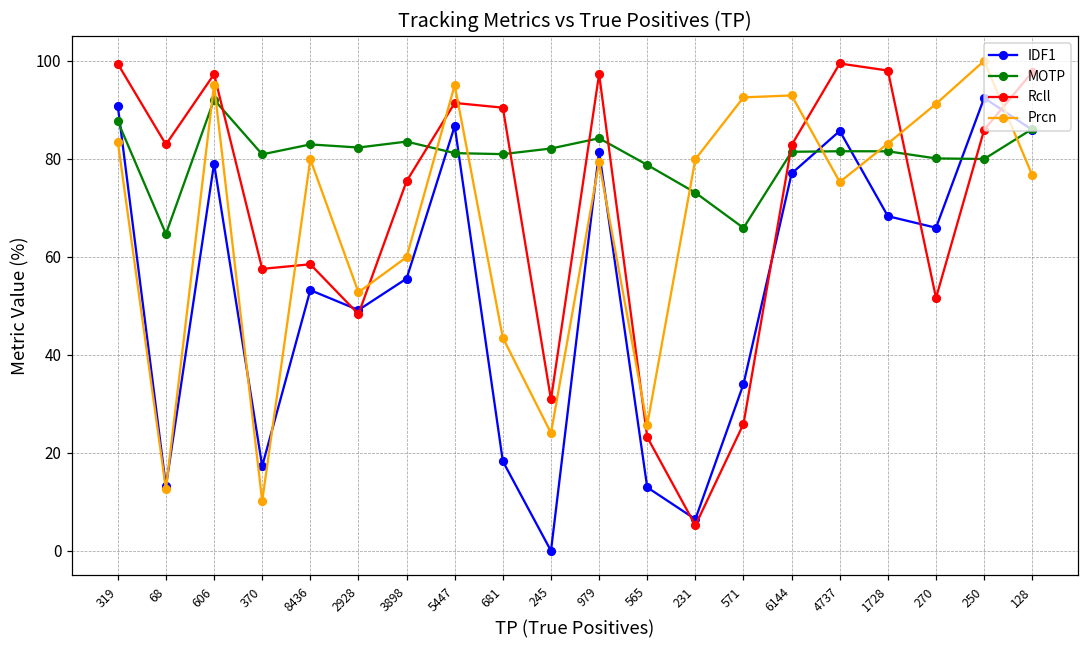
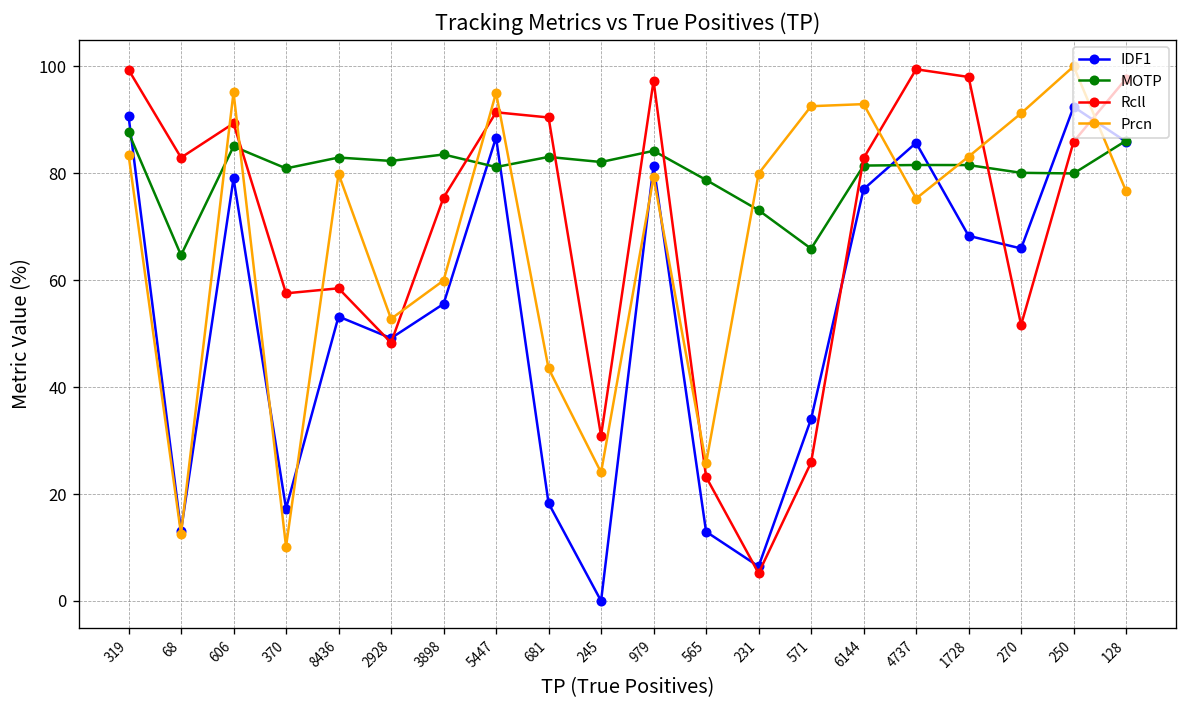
  {
    "IDF1": {
      "319": 91,
      "68": 13,
      "606": 79,
      "370": 17,
      "8436": 53,
      "2928": 49,
      "3898": 56,
      "5447": 87,
      "681": 18,
      "245": 0,
      "979": 81,
      "565": 13,
      "231": 6,
      "571": 34,
      "6144": 77,
      "4737": 86,
      "1728": 68,
      "270": 66
    },
    "MOTP": {
      "319": 88,
      "68": 65,
-     "606": 92,
+     "606": 85,
      "370": 81,
      "8436": 83,
      "2928": 82,
      "3898": 84,
      "5447": 81,
-     "681": 81,
+     "681": 83,
      "245": 82,
      "979": 84,
      "565": 79,
      "231": 73,
      "571": 66,
      "6144": 81,
      "4737": 82,
      "1728": 82,
      "270": 80,
      "250": 80
    },
    "Rcll": {
      "319": 99,
      "68": 83,
-     "606": 97,
+     "606": 89,
      "370": 58,
      "8436": 58,
      "2928": 48,
      "3898": 75,
      "5447": 91,
      "681": 90,
      "245": 31,
      "979": 97,
      "565": 23,
      "231": 5,
      "571": 26,
      "6144": 83,
      "4737": 99,
      "1728": 98,
      "270": 52
    },
    "Prcn": {
      "319": 84,
      "68": 13,
      "606": 95,
      "370": 10,
      "8436": 80,
      "2928": 53,
      "3898": 60,
      "5447": 95,
      "681": 43,
      "245": 24,
      "979": 79,
      "565": 26,
      "231": 80,
      "571": 93,
      "6144": 93,
      "4737": 75,
      "1728": 83,
      "270": 91,
      "128": 77
    }
  }
